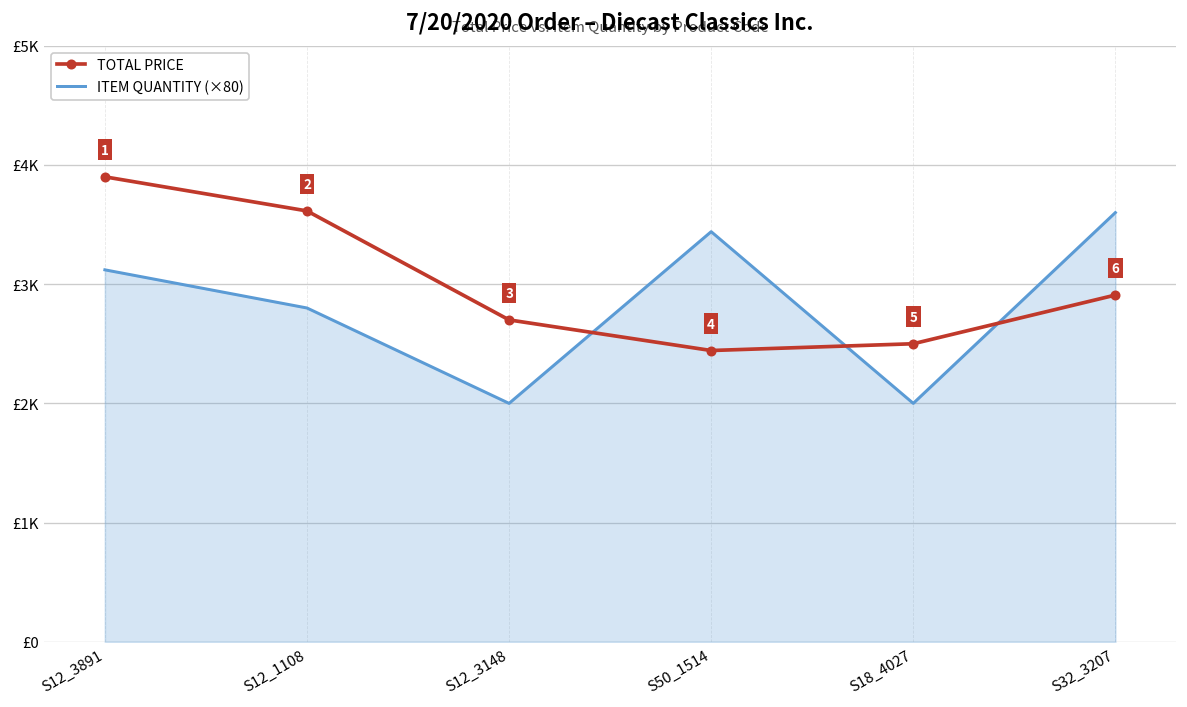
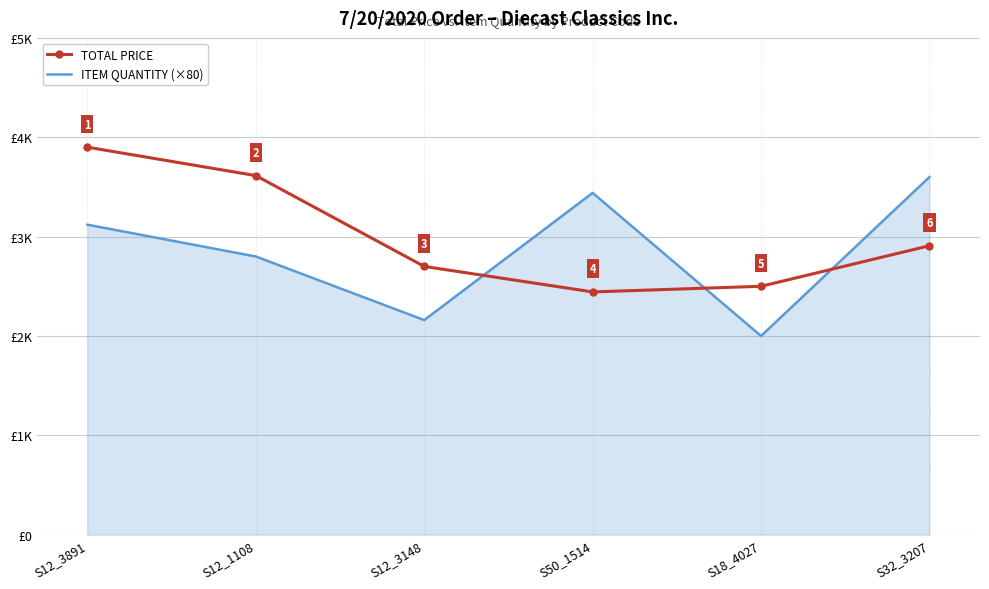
  {
    "ITEM QUANTITY (×80)": {
      "S12_3891": "£3100",
      "S12_1108": "£2800",
-     "S12_3148": "£2000",
+     "S12_3148": "£2200",
      "S50_1514": "£3400",
      "S18_4027": "£2000",
      "S32_3207": "£3600"
    }
  }
